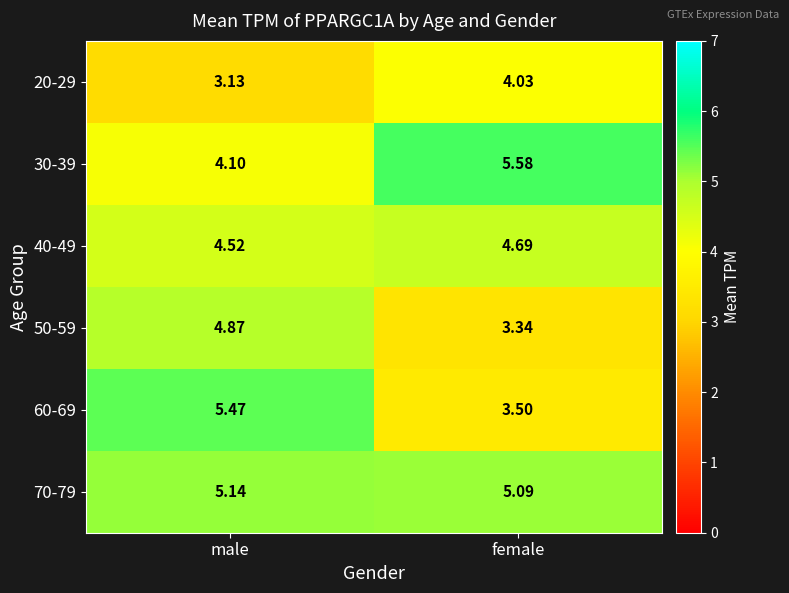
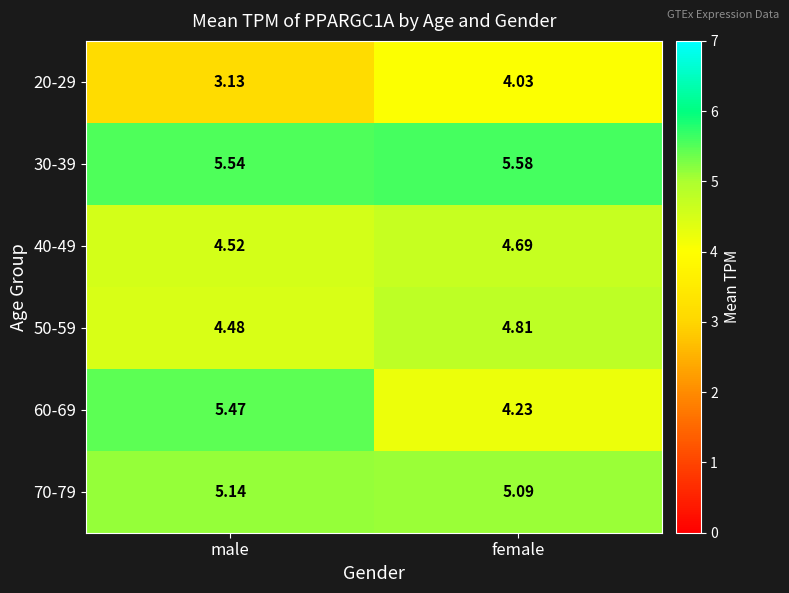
  {
    "20-29": {
      "male": 3.13,
      "female": 4.03
    },
    "30-39": {
-     "male": 4.10,
+     "male": 5.54,
      "female": 5.58
    },
    "40-49": {
      "male": 4.52,
      "female": 4.69
    },
    "50-59": {
-     "male": 4.87,
-     "female": 3.34
+     "male": 4.48,
+     "female": 4.81
    },
    "60-69": {
      "male": 5.47,
-     "female": 3.50
+     "female": 4.23
    },
    "70-79": {
      "male": 5.14,
      "female": 5.09
    }
  }
